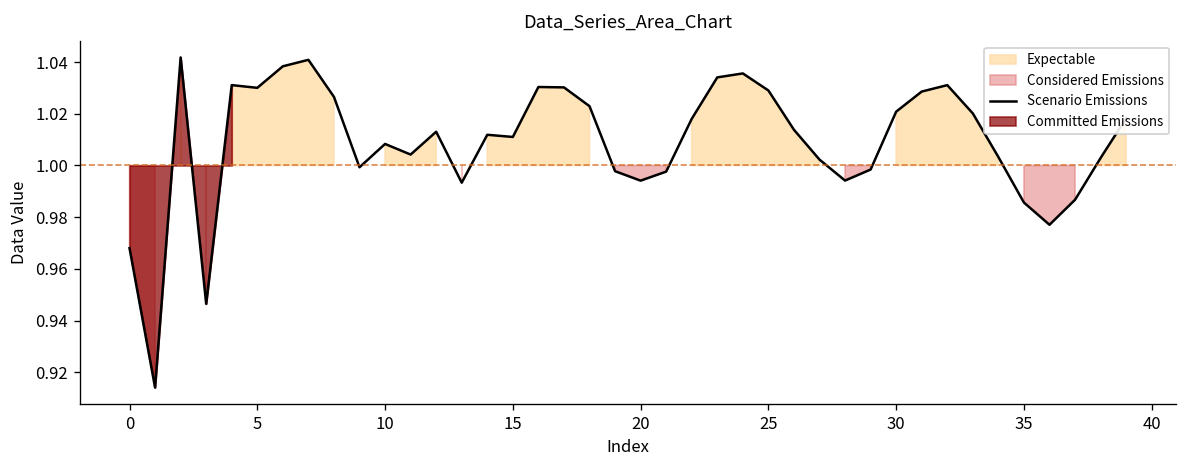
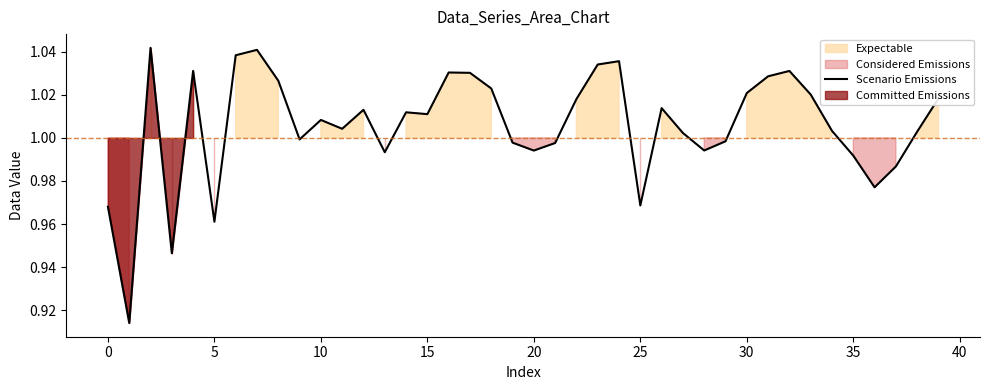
  {
    "Scenario Emissions": {
      "0": 0.968,
-     "5": 1.030,
+     "5": 0.961,
      "10": 1.008,
      "15": 1.011,
      "20": 0.994,
-     "25": 1.029,
+     "25": 0.969,
      "30": 1.021,
-     "35": 0.986
+     "35": 0.992
    }
  }
